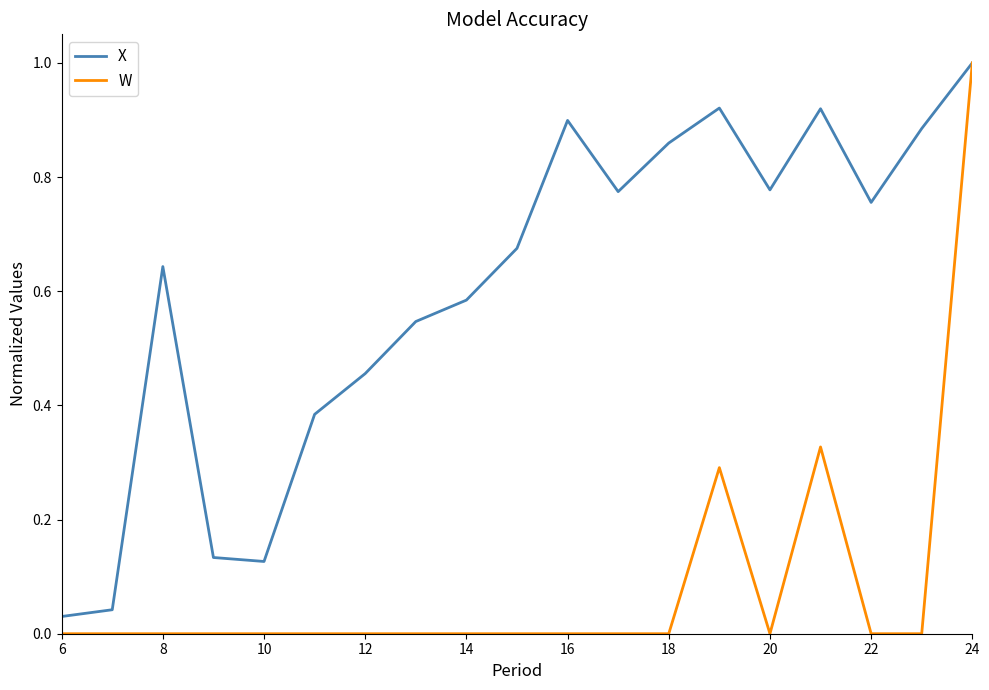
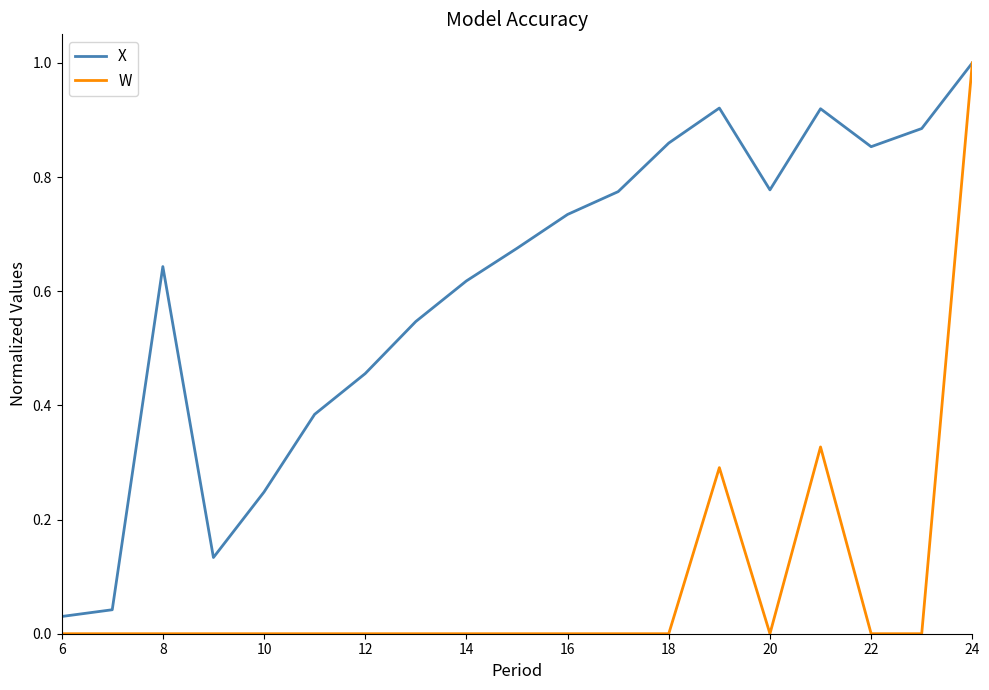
  {
    "X": {
      "6": 0.03,
      "8": 0.64,
-     "10": 0.13,
+     "10": 0.25,
      "12": 0.46,
-     "14": 0.58,
-     "16": 0.90,
+     "14": 0.62,
+     "16": 0.73,
      "18": 0.86,
      "20": 0.78,
-     "22": 0.76
+     "22": 0.85
    },
    "W": {
      "6": 0.00,
      "8": 0.00,
      "10": 0.00,
      "12": 0.00,
      "14": 0.00,
      "16": 0.00,
      "18": 0.00,
      "20": 0.00,
      "22": 0.00
    }
  }
